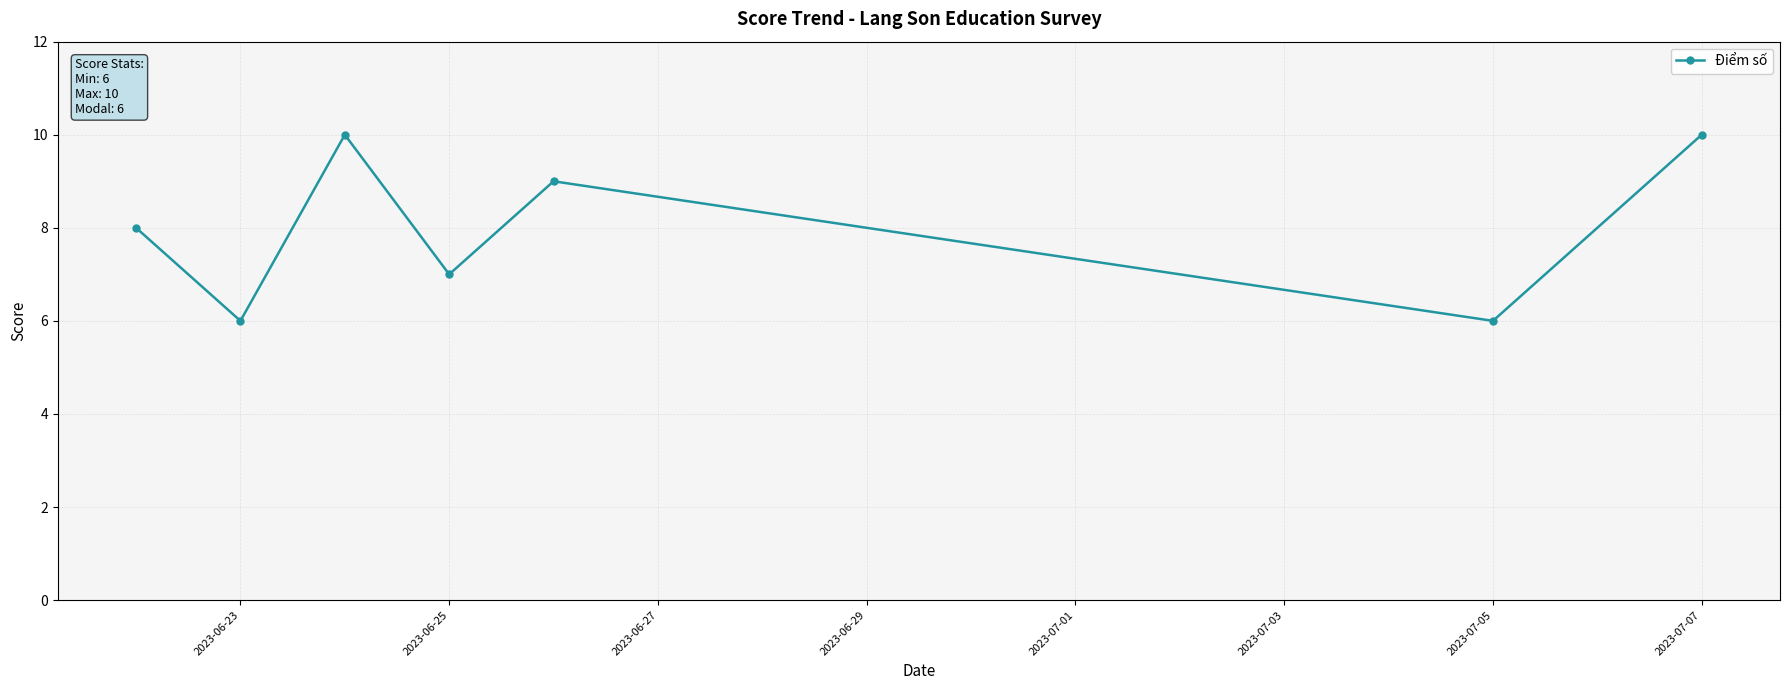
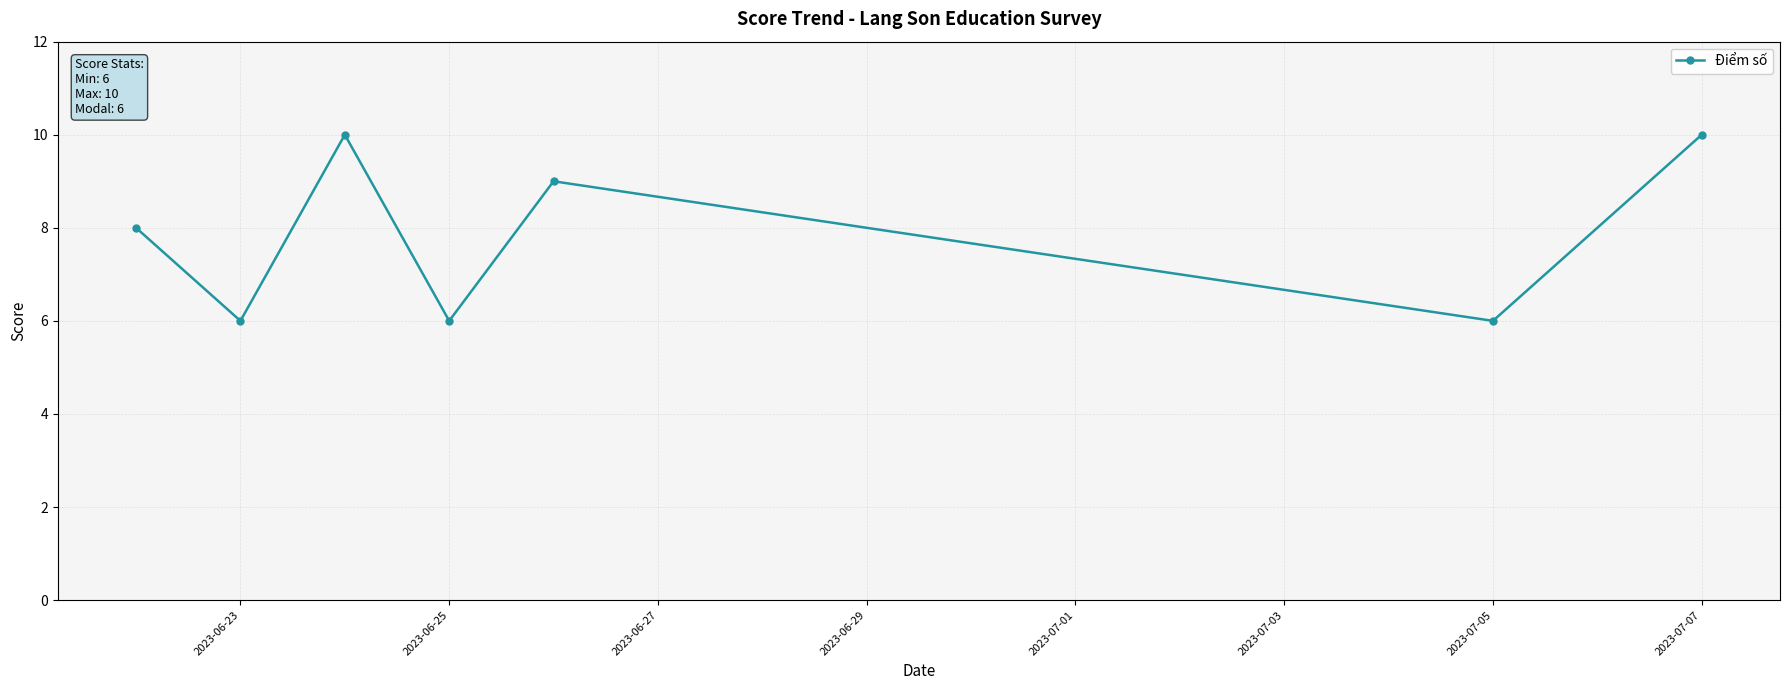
  {
    "2023-06-23": 6,
-   "2023-06-25": 7,
+   "2023-06-25": 6,
    "2023-07-05": 6,
    "2023-07-07": 10
  }
